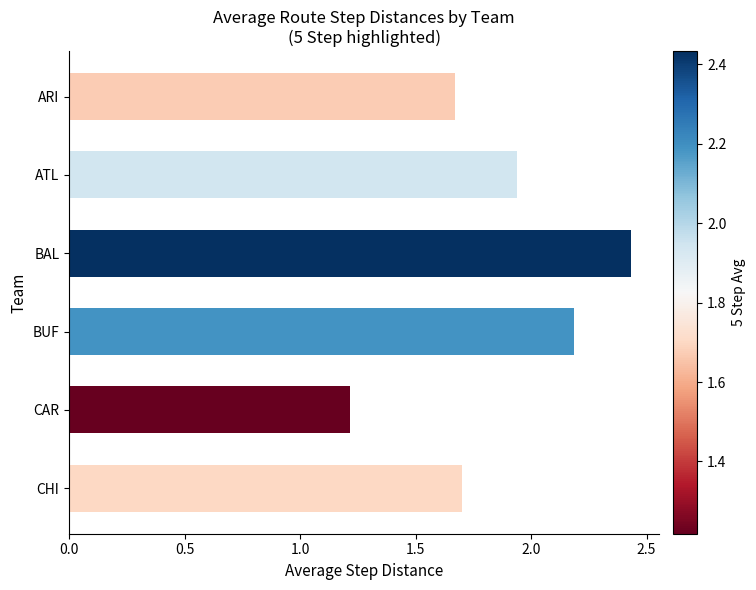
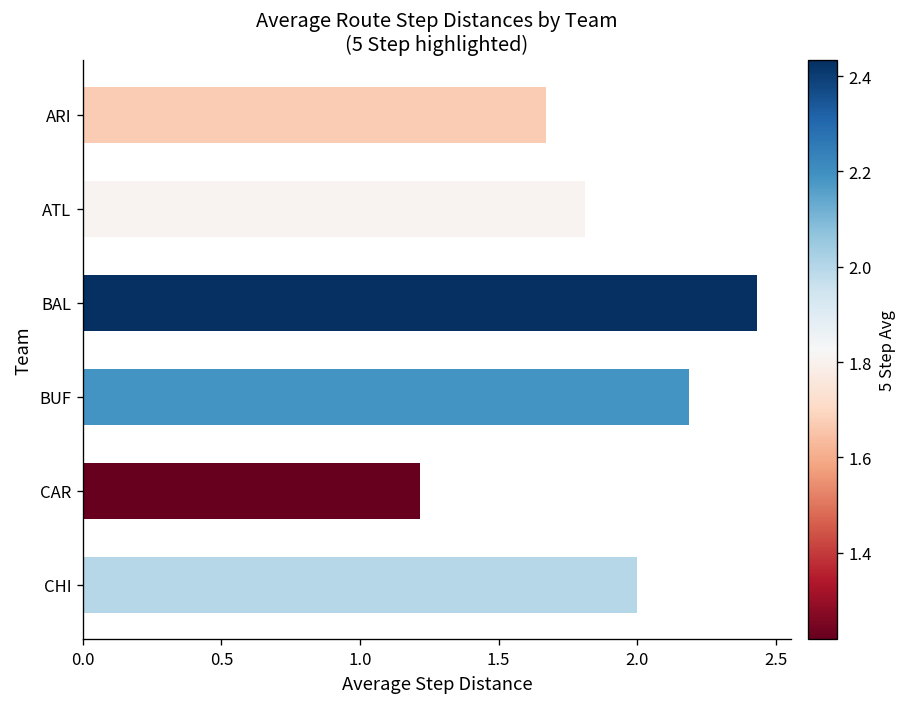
  {
    "ARI": 1.67,
-   "ATL": 1.94,
+   "ATL": 1.81,
    "BAL": 2.43,
    "BUF": 2.19,
    "CAR": 1.22,
-   "CHI": 1.7
+   "CHI": 2.0
  }
